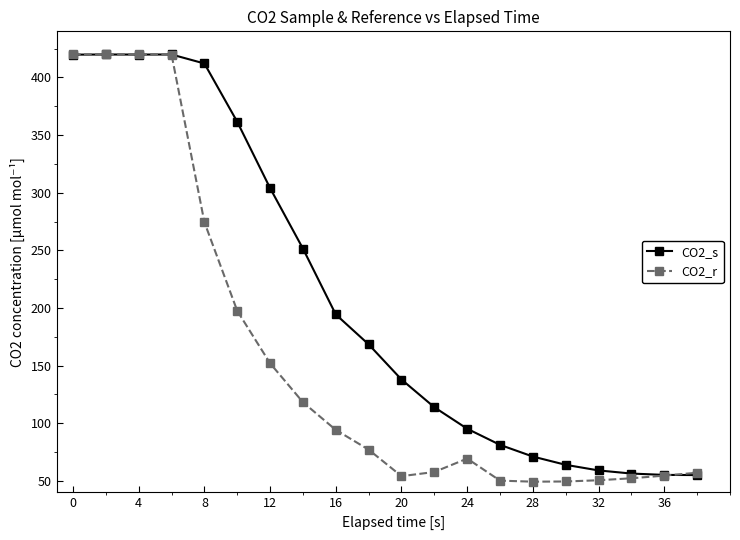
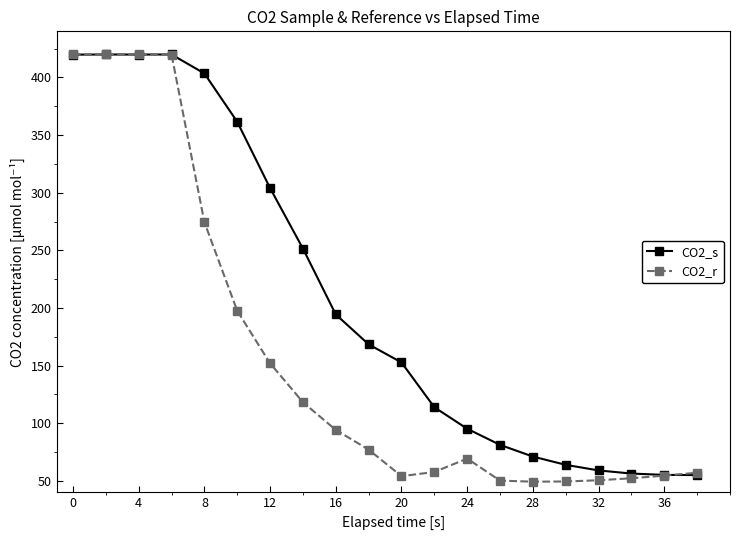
  {
    "CO2_s": {
-     "8": 412,
+     "8": 403,
      "12": 304,
      "16": 194,
-     "20": 138,
+     "20": 153,
      "24": 95,
      "28": 71,
      "32": 59
    },
    "CO2_r": {
      "8": 274,
      "12": 152,
      "16": 94,
      "20": 54,
      "24": 69,
      "28": 49,
      "32": 51
    }
  }
